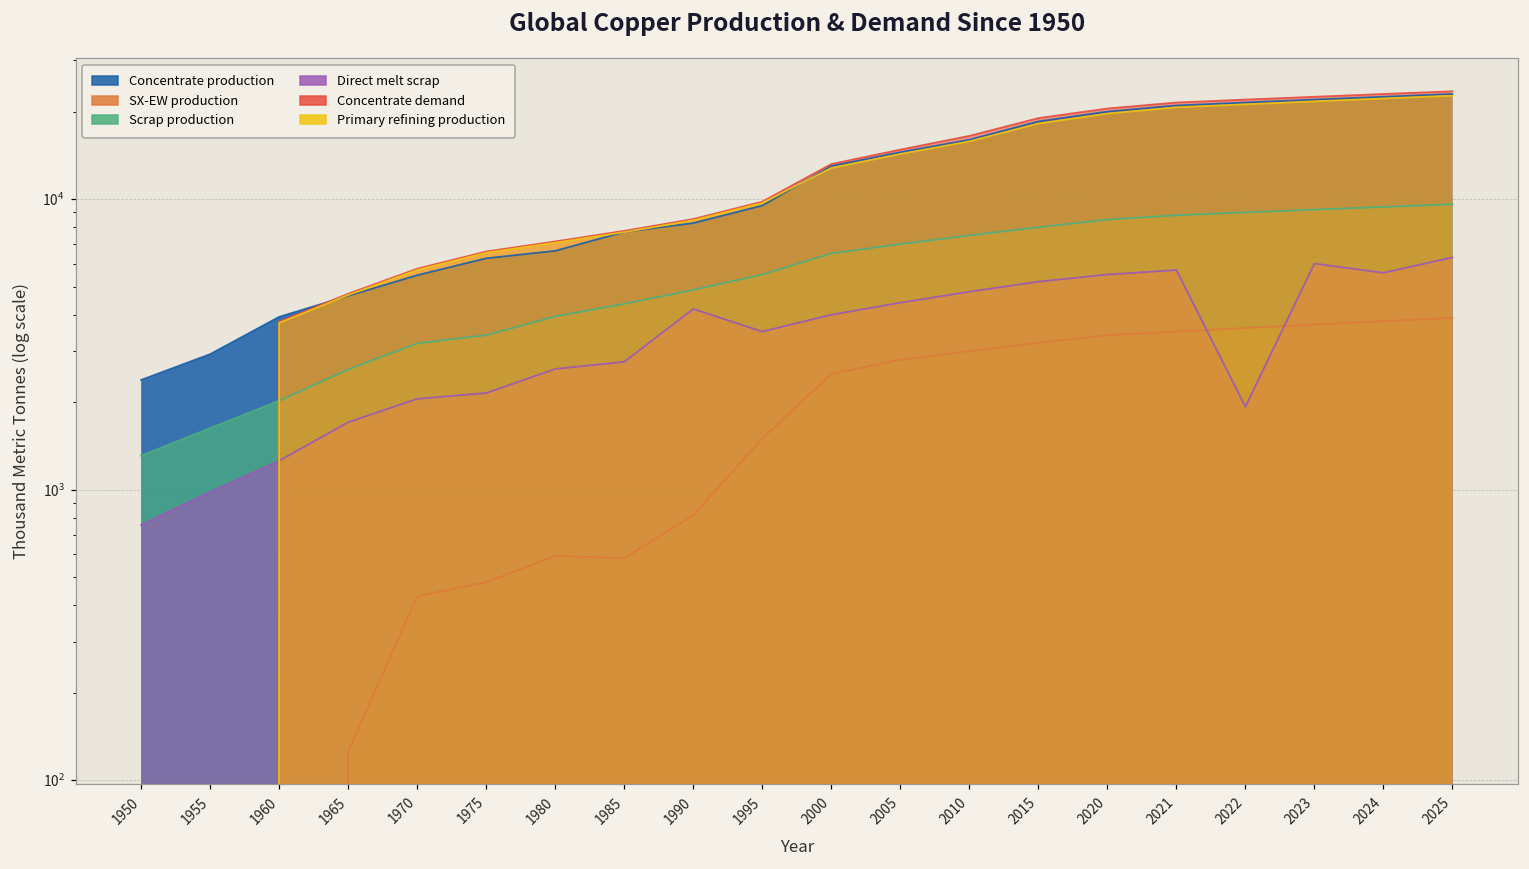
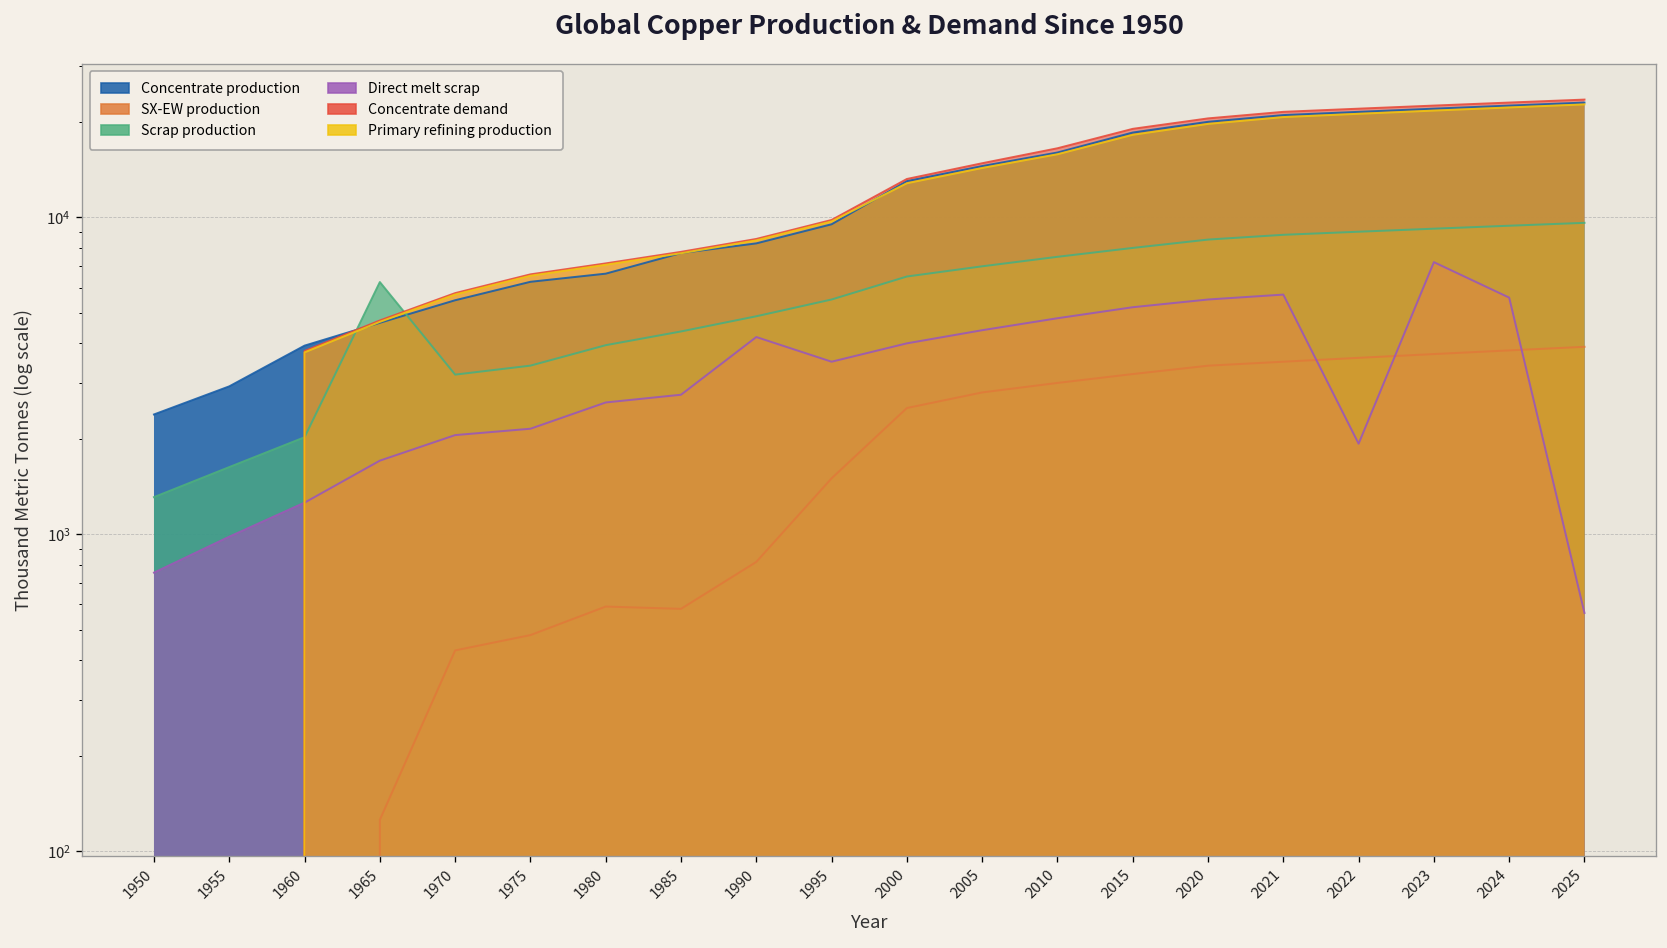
  {
    "Concentrate production": {
      "1950": 2400,
      "1955": 2900,
      "1960": 3900,
      "1970": 5500,
      "1975": 6300,
      "1980": 6600
    },
    "Scrap production": {
      "1950": 1300,
      "1955": 1600,
      "1960": 2000,
-     "1965": 2600,
+     "1965": 6200,
      "1970": 3200,
      "1975": 3400,
      "1980": 3900,
      "1985": 4400,
      "1990": 4900,
      "1995": 5500,
      "2000": 6500,
      "2005": 7000,
      "2010": 7500,
      "2015": 8000,
      "2020": 8500,
      "2021": 8800,
      "2022": 9000,
      "2023": 9200,
      "2024": 9400,
      "2025": 9600
    },
    "Direct melt scrap": {
      "1950": 760,
      "1955": 980,
      "1960": 1300,
      "1965": 1700,
      "1970": 2100,
      "1975": 2200,
      "1980": 2600,
      "1985": 2800,
      "1990": 4200,
      "1995": 3500,
      "2000": 4000,
      "2005": 4400,
      "2010": 4800,
      "2015": 5200,
      "2020": 5500,
      "2021": 5700,
      "2022": 1900,
-     "2023": 6000,
+     "2023": 7200,
      "2024": 5600,
-     "2025": 6300
+     "2025": 560
    }
  }
